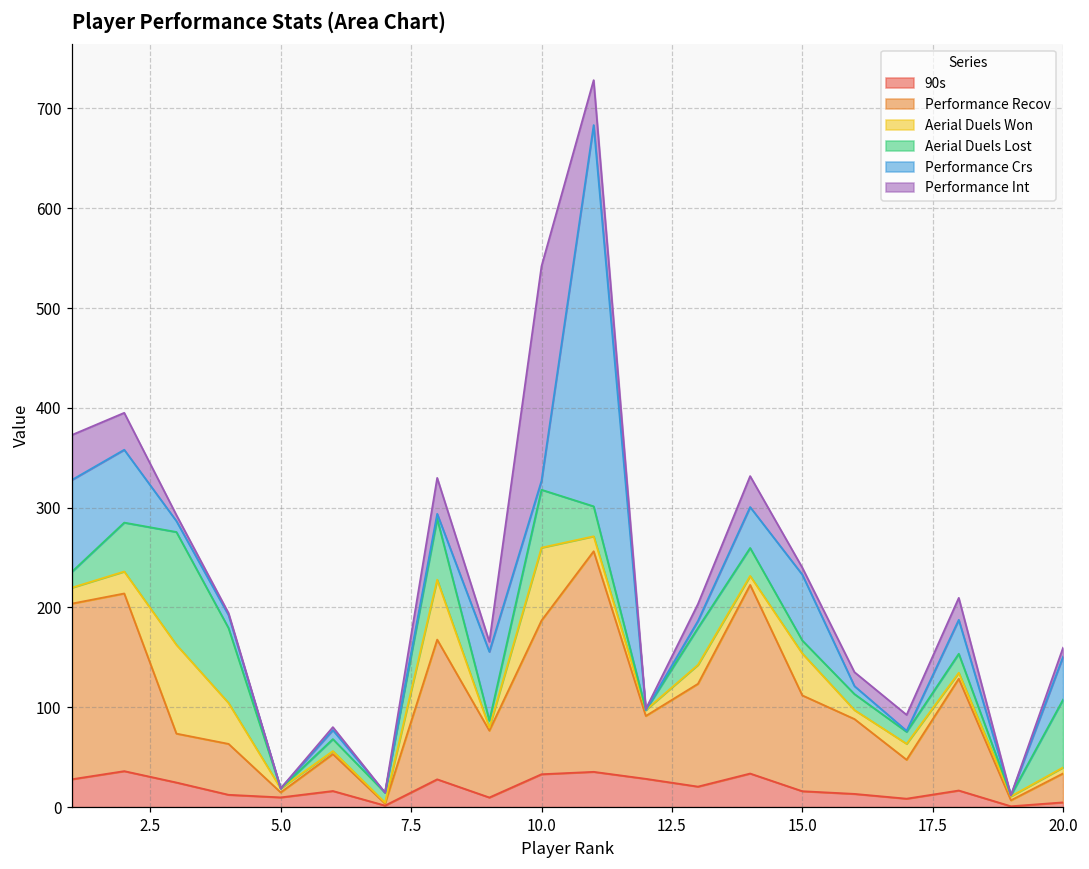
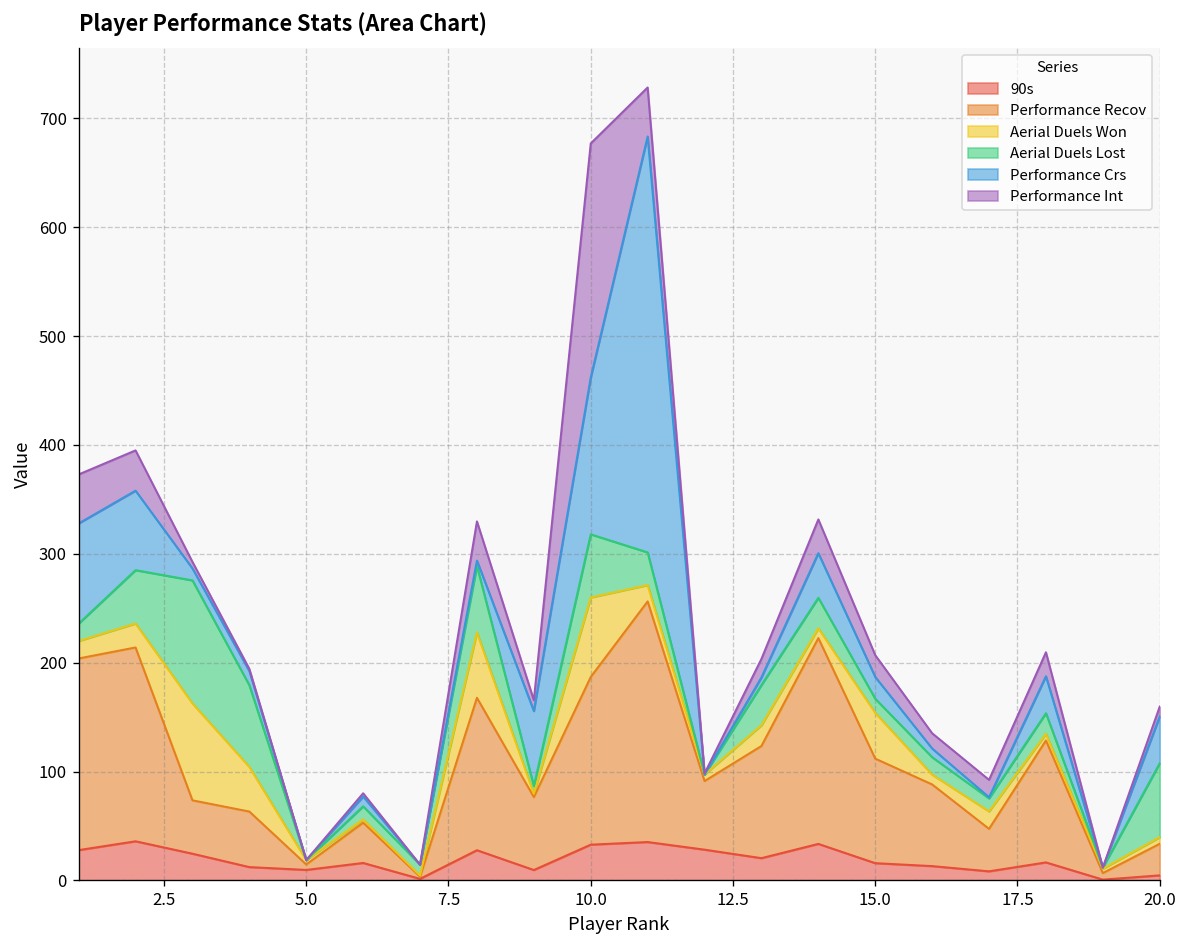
  {
    "Aerial Duels Lost": {
      "10.0": 60,
      "15.0": 10,
      "20.0": 70
    },
    "Performance Crs": {
-     "10.0": 10,
-     "15.0": 70,
+     "10.0": 140,
+     "15.0": 20,
      "20.0": 40
    },
    "Performance Int": {
      "10.0": 220,
-     "15.0": 10,
+     "15.0": 20,
      "20.0": 10
    }
  }
